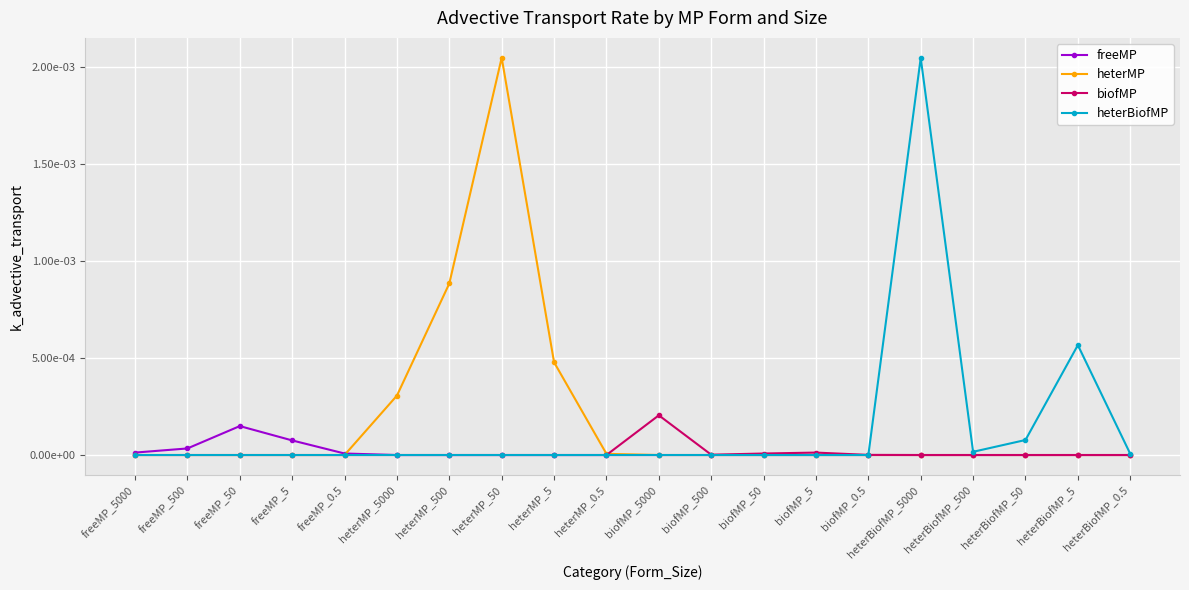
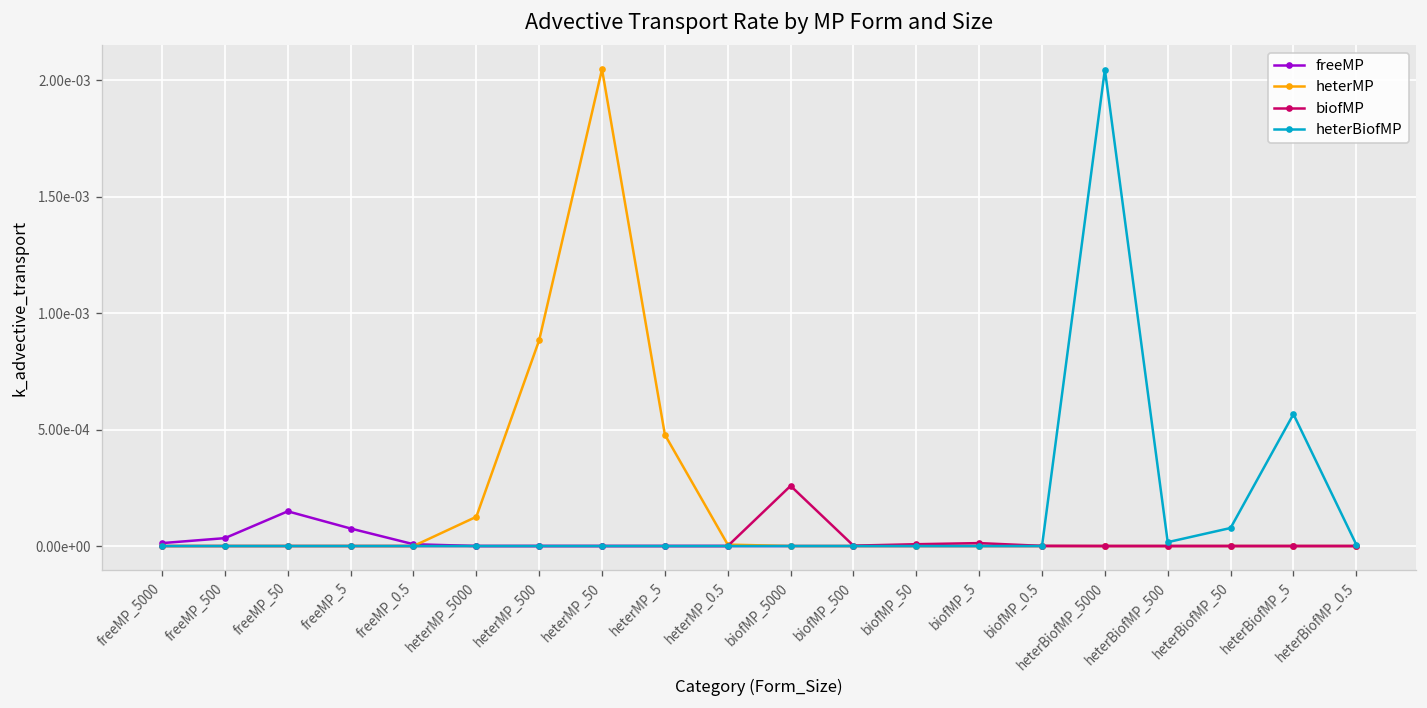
  {
    "freeMP": {
      "freeMP_500": 0.00003,
      "freeMP_50": 0.00015,
      "freeMP_5": 0.00008
    },
    "heterMP": {
-     "heterMP_5000": 0.00031,
+     "heterMP_5000": 0.00013,
      "heterMP_500": 0.00088,
      "heterMP_50": 0.00205,
      "heterMP_5": 0.00048
    },
    "biofMP": {
-     "biofMP_5000": 0.00020
+     "biofMP_5000": 0.00026
    },
    "heterBiofMP": {
      "heterBiofMP_5000": 0.00205,
      "heterBiofMP_500": 0.00002,
      "heterBiofMP_50": 0.00008,
      "heterBiofMP_5": 0.00057
    }
  }
